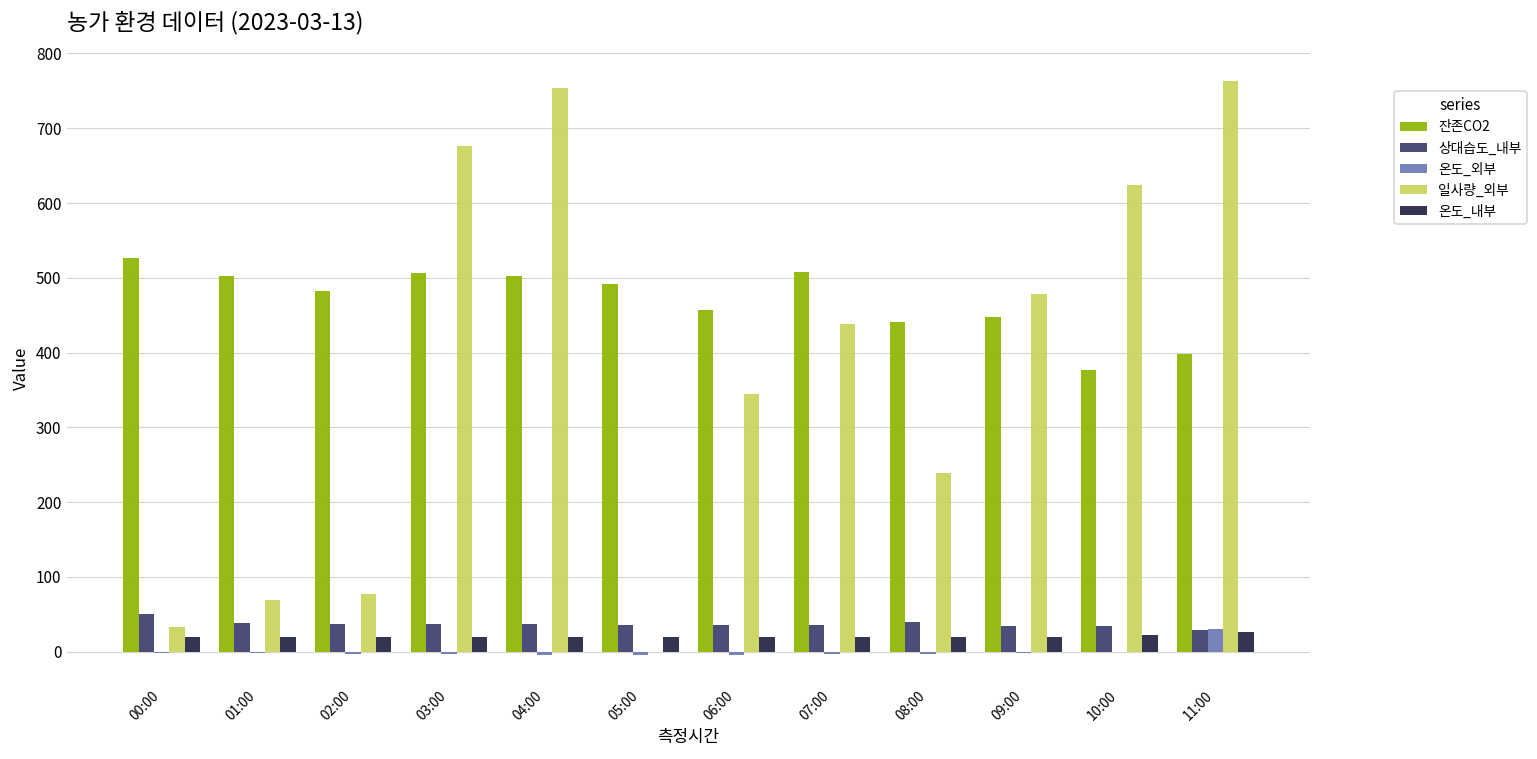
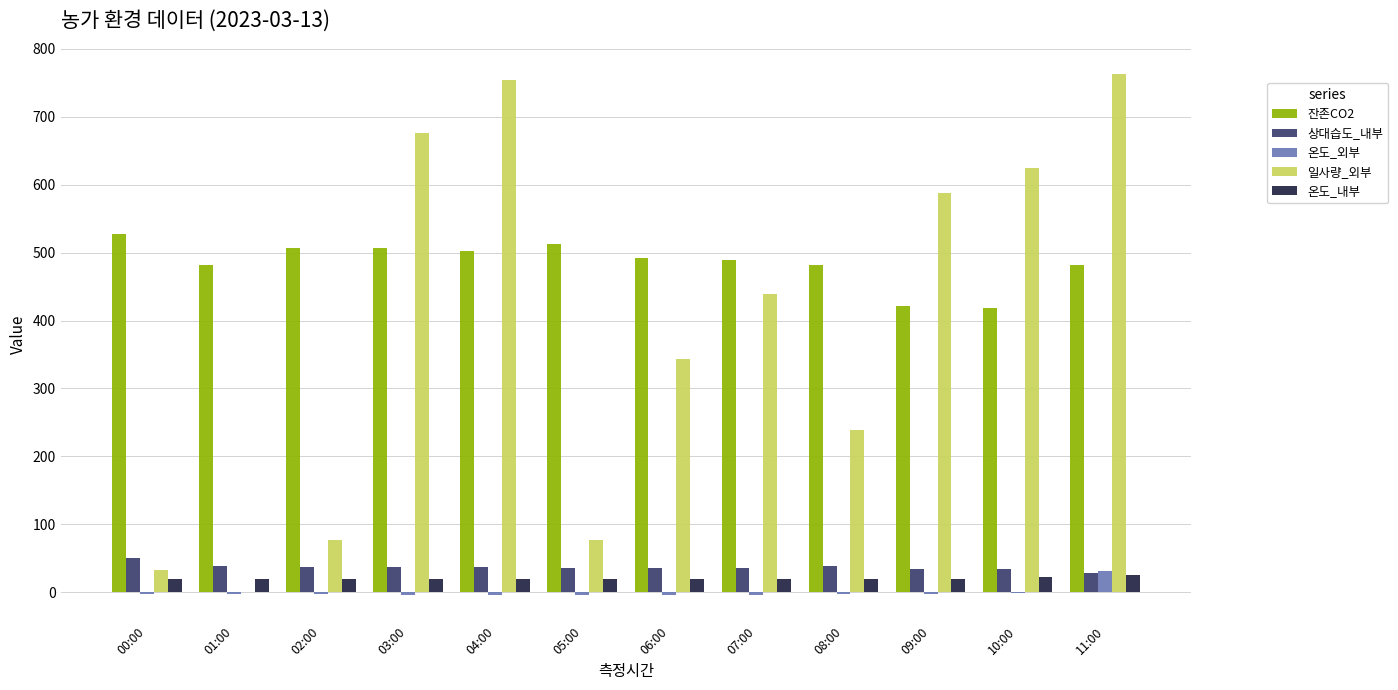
  {
    "잔존CO2": {
      "00:00": 530,
-     "01:00": 500,
-     "02:00": 480,
+     "01:00": 480,
+     "02:00": 510,
      "03:00": 510,
      "04:00": 500,
-     "05:00": 490,
-     "06:00": 460,
-     "07:00": 510,
-     "08:00": 440,
-     "09:00": 450,
-     "10:00": 380,
-     "11:00": 400
+     "05:00": 510,
+     "06:00": 490,
+     "07:00": 490,
+     "08:00": 480,
+     "09:00": 420,
+     "10:00": 420,
+     "11:00": 480
    },
    "온도_외부": {
      "04:00": 0,
      "05:00": 0,
      "06:00": 0,
      "11:00": 30
    },
    "일사량_외부": {
      "00:00": 30,
-     "01:00": 70,
+     "01:00": 0,
      "02:00": 80,
      "03:00": 680,
      "04:00": 750,
-     "05:00": 0,
+     "05:00": 80,
      "06:00": 340,
      "07:00": 440,
      "08:00": 240,
-     "09:00": 480,
+     "09:00": 590,
      "10:00": 620,
      "11:00": 760
    }
  }
